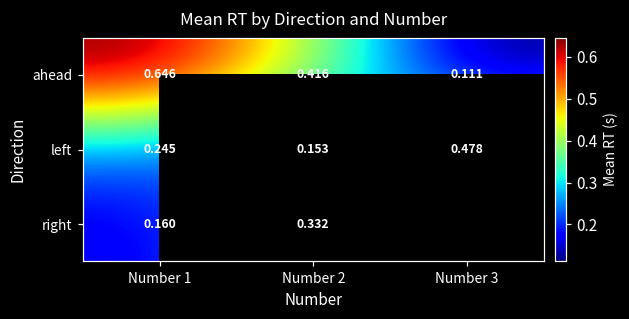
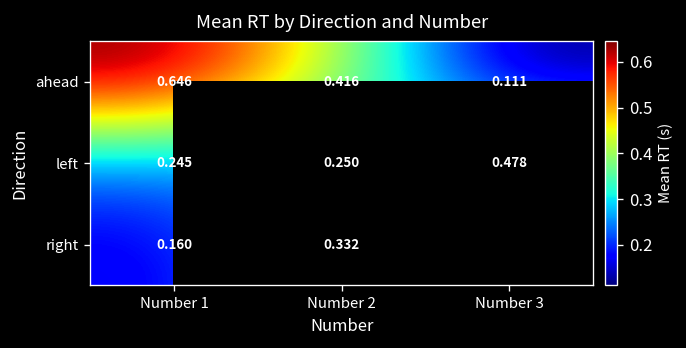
  {
    "ahead": {
      "Number 1": 0.646,
      "Number 2": 0.416,
      "Number 3": 0.111
    },
    "left": {
      "Number 1": 0.245,
-     "Number 2": 0.153,
+     "Number 2": 0.250,
      "Number 3": 0.478
    },
    "right": {
      "Number 1": 0.160,
      "Number 2": 0.332
    }
  }
